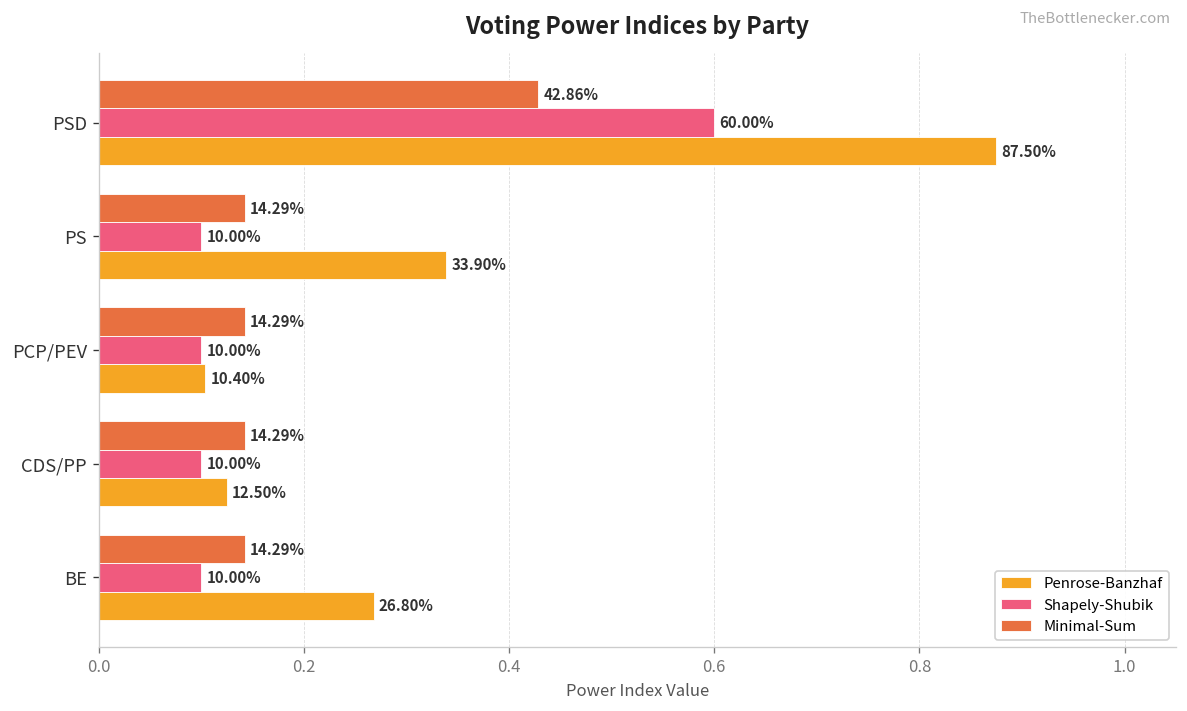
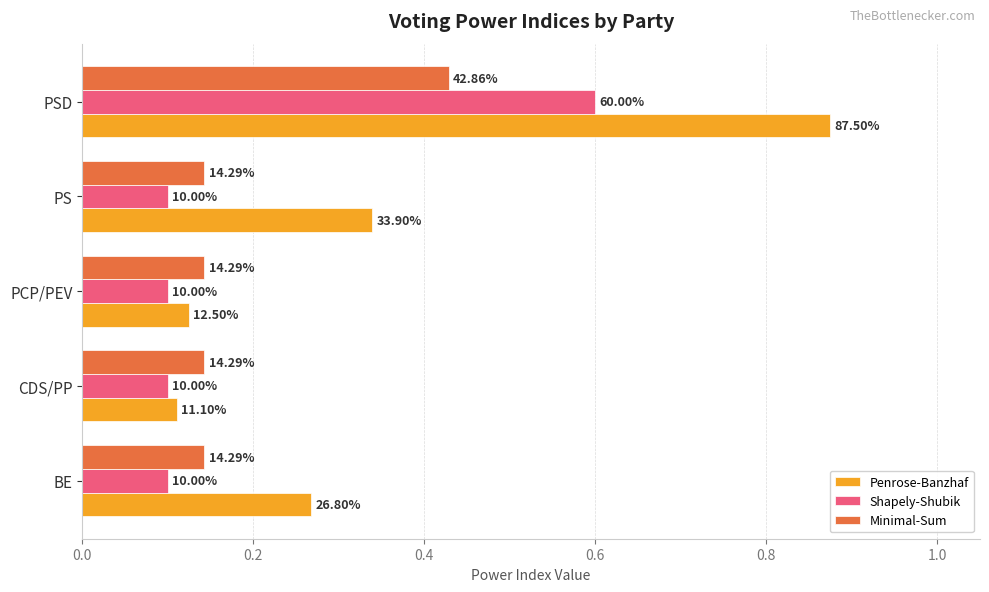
  {
    "Penrose-Banzhaf": {
      "PSD": "87.50%",
      "PS": "33.90%",
-     "PCP/PEV": "10.40%",
-     "CDS/PP": "12.50%",
+     "PCP/PEV": "12.50%",
+     "CDS/PP": "11.10%",
      "BE": "26.80%"
    },
    "Shapely-Shubik": {
      "PSD": "60.00%",
      "PS": "10.00%",
      "PCP/PEV": "10.00%",
      "CDS/PP": "10.00%",
      "BE": "10.00%"
    },
    "Minimal-Sum": {
      "PSD": "42.86%",
      "PS": "14.29%",
      "PCP/PEV": "14.29%",
      "CDS/PP": "14.29%",
      "BE": "14.29%"
    }
  }
